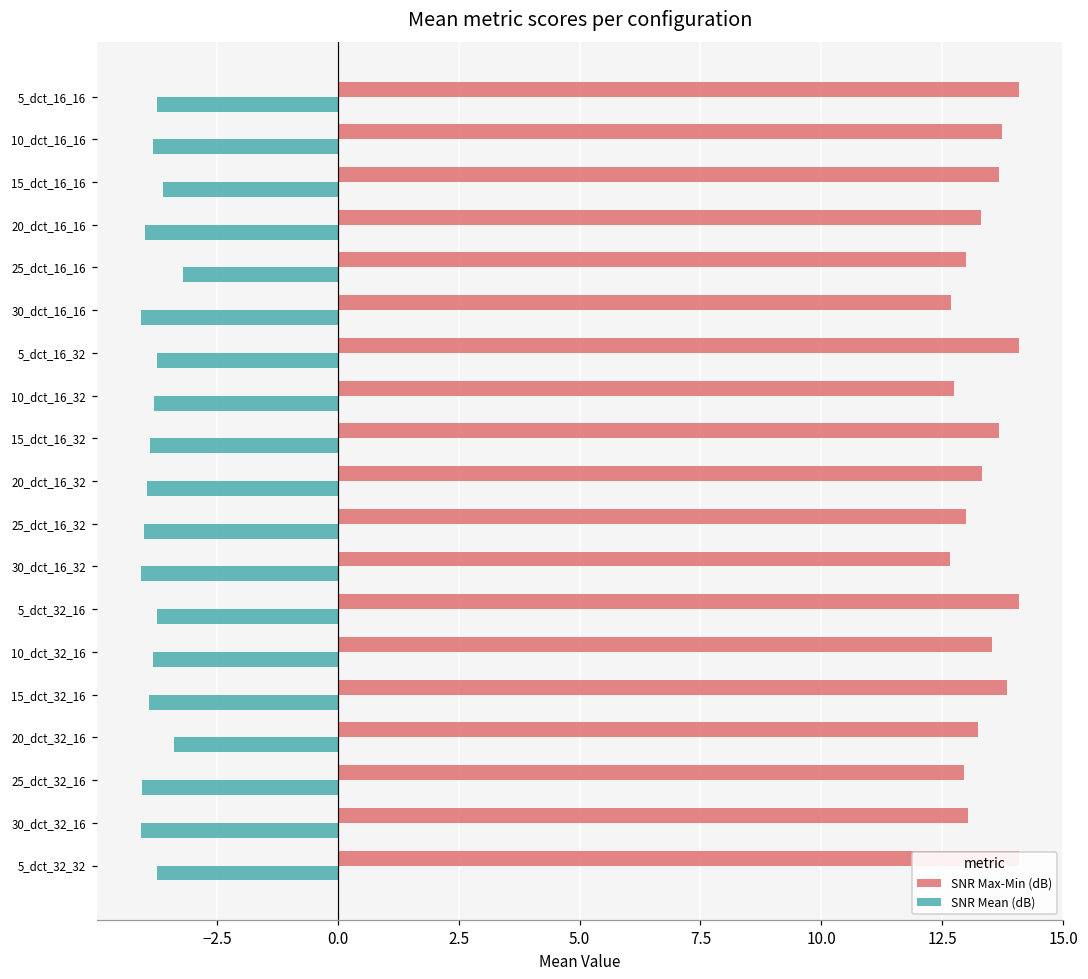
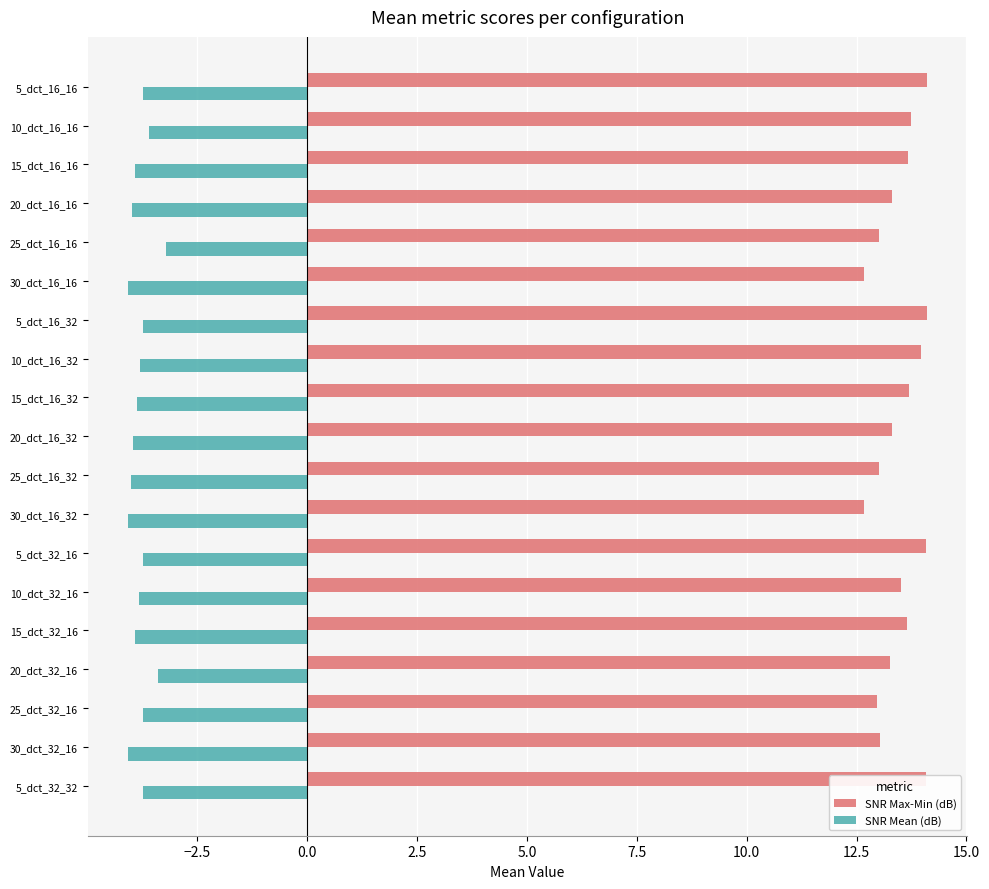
  {
    "SNR Max-Min (dB)": {
      "5_dct_16_16": 14.1,
      "10_dct_16_16": 13.7,
      "15_dct_16_16": 13.7,
      "20_dct_16_16": 13.3,
      "25_dct_16_16": 13.0,
      "30_dct_16_16": 12.7,
      "5_dct_16_32": 14.1,
-     "10_dct_16_32": 12.7,
+     "10_dct_16_32": 14.0,
      "15_dct_16_32": 13.7,
      "20_dct_16_32": 13.3,
      "25_dct_16_32": 13.0,
      "30_dct_16_32": 12.7,
      "5_dct_32_16": 14.1,
      "10_dct_32_16": 13.5,
-     "15_dct_32_16": 13.8,
+     "15_dct_32_16": 13.7,
      "20_dct_32_16": 13.3,
      "25_dct_32_16": 13.0,
      "30_dct_32_16": 13.0
    },
    "SNR Mean (dB)": {
      "5_dct_16_16": -3.7,
-     "10_dct_16_16": -3.8,
-     "15_dct_16_16": -3.6,
+     "10_dct_16_16": -3.6,
+     "15_dct_16_16": -3.9,
      "20_dct_16_16": -4.0,
      "25_dct_16_16": -3.2,
      "30_dct_16_16": -4.1,
      "5_dct_16_32": -3.7,
      "10_dct_16_32": -3.8,
      "15_dct_16_32": -3.9,
      "20_dct_16_32": -4.0,
      "25_dct_16_32": -4.0,
      "30_dct_16_32": -4.1,
      "5_dct_32_16": -3.7,
      "10_dct_32_16": -3.8,
      "15_dct_32_16": -3.9,
      "20_dct_32_16": -3.4,
-     "25_dct_32_16": -4.0,
+     "25_dct_32_16": -3.7,
      "30_dct_32_16": -4.1,
      "5_dct_32_32": -3.7
    }
  }
